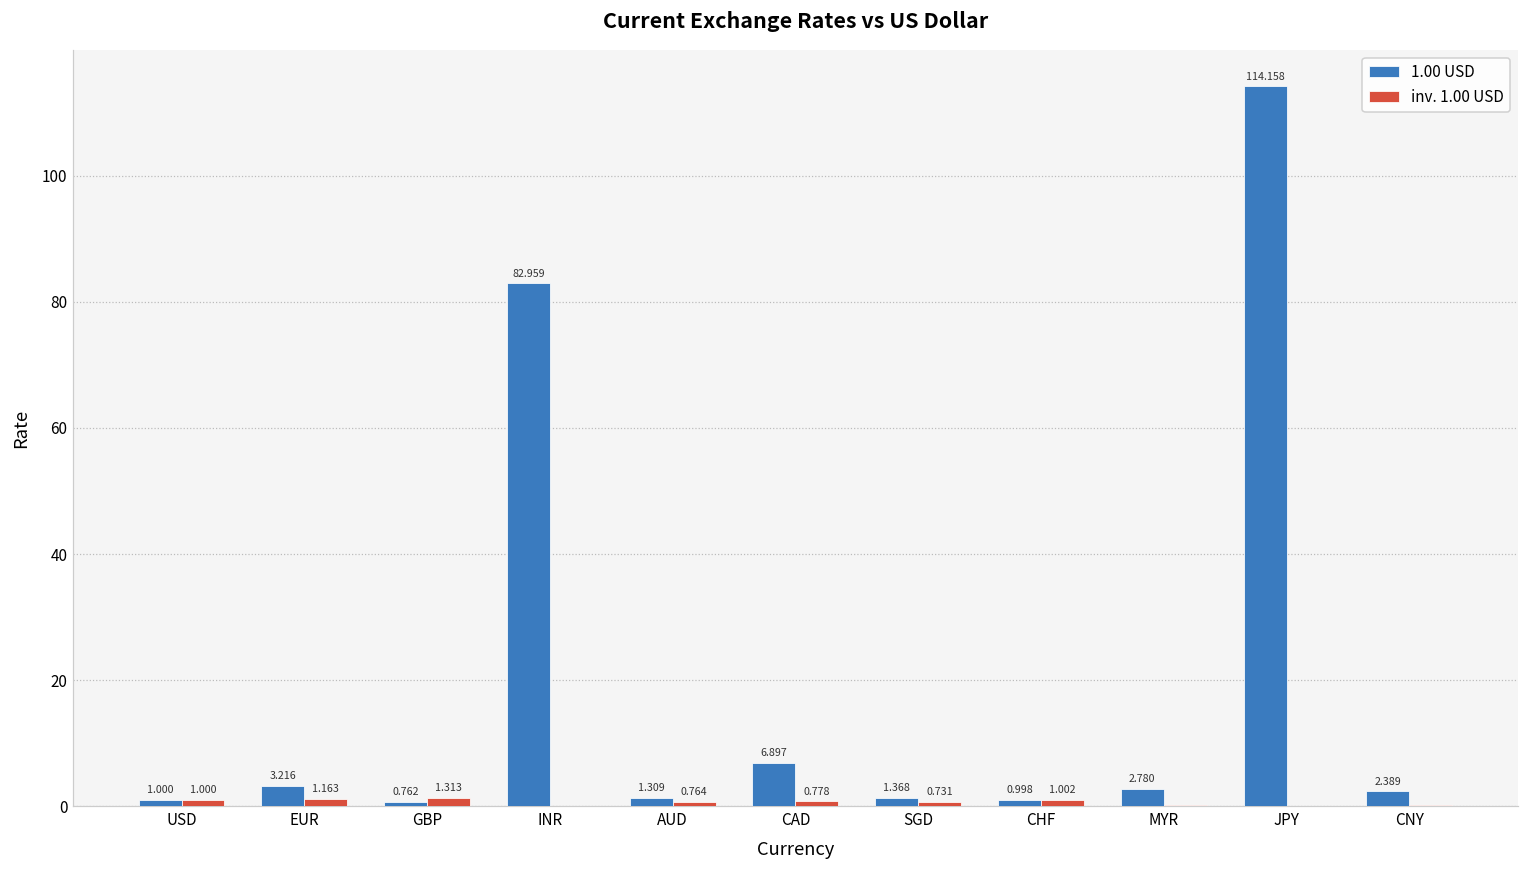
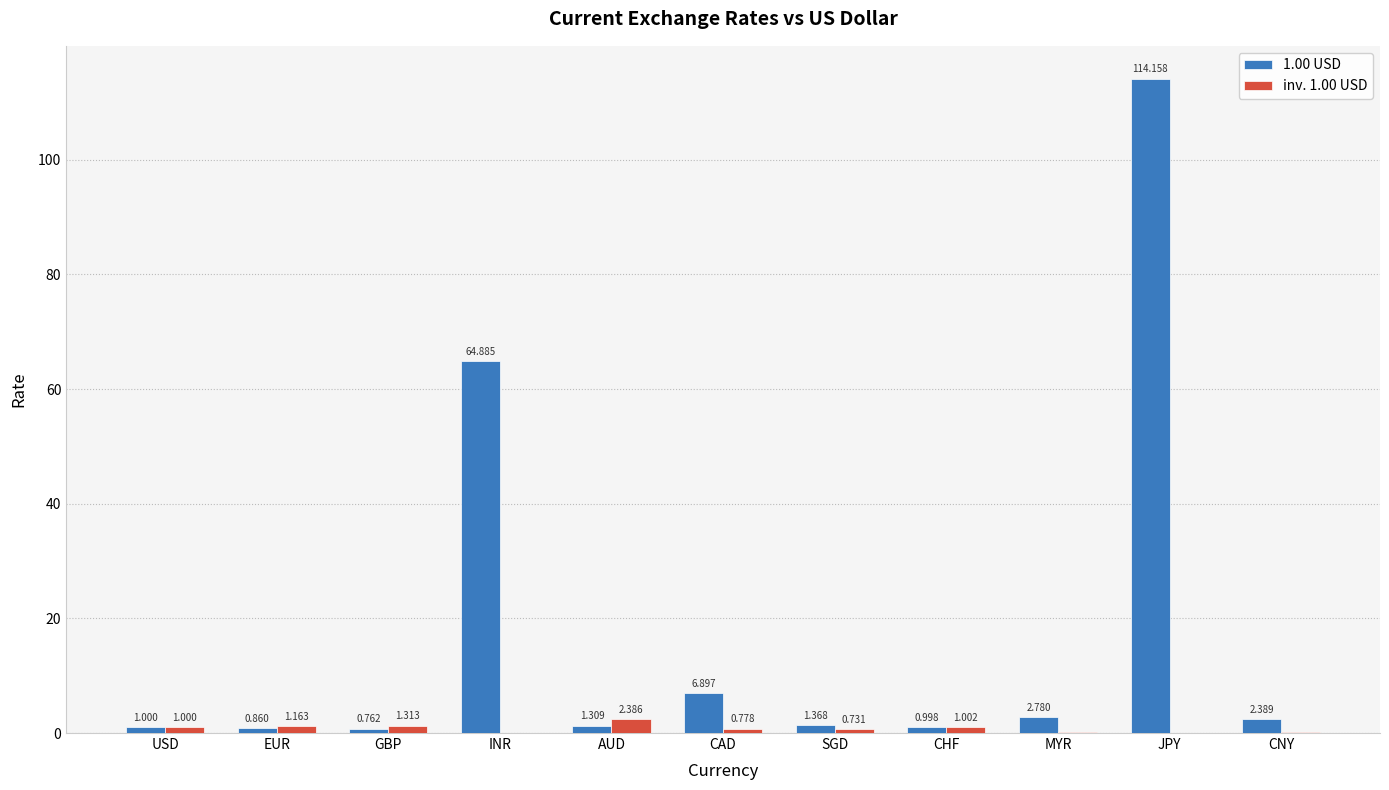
  {
    "1.00 USD": {
      "USD": 1.000,
-     "EUR": 3.216,
+     "EUR": 0.860,
      "GBP": 0.762,
-     "INR": 82.959,
+     "INR": 64.885,
      "AUD": 1.309,
      "CAD": 6.897,
      "SGD": 1.368,
      "CHF": 0.998,
      "MYR": 2.780,
      "JPY": 114.158,
      "CNY": 2.389
    },
    "inv. 1.00 USD": {
      "USD": 1.000,
      "EUR": 1.163,
      "GBP": 1.313,
-     "AUD": 0.764,
+     "AUD": 2.386,
      "CAD": 0.778,
      "SGD": 0.731,
      "CHF": 1.002
    }
  }
